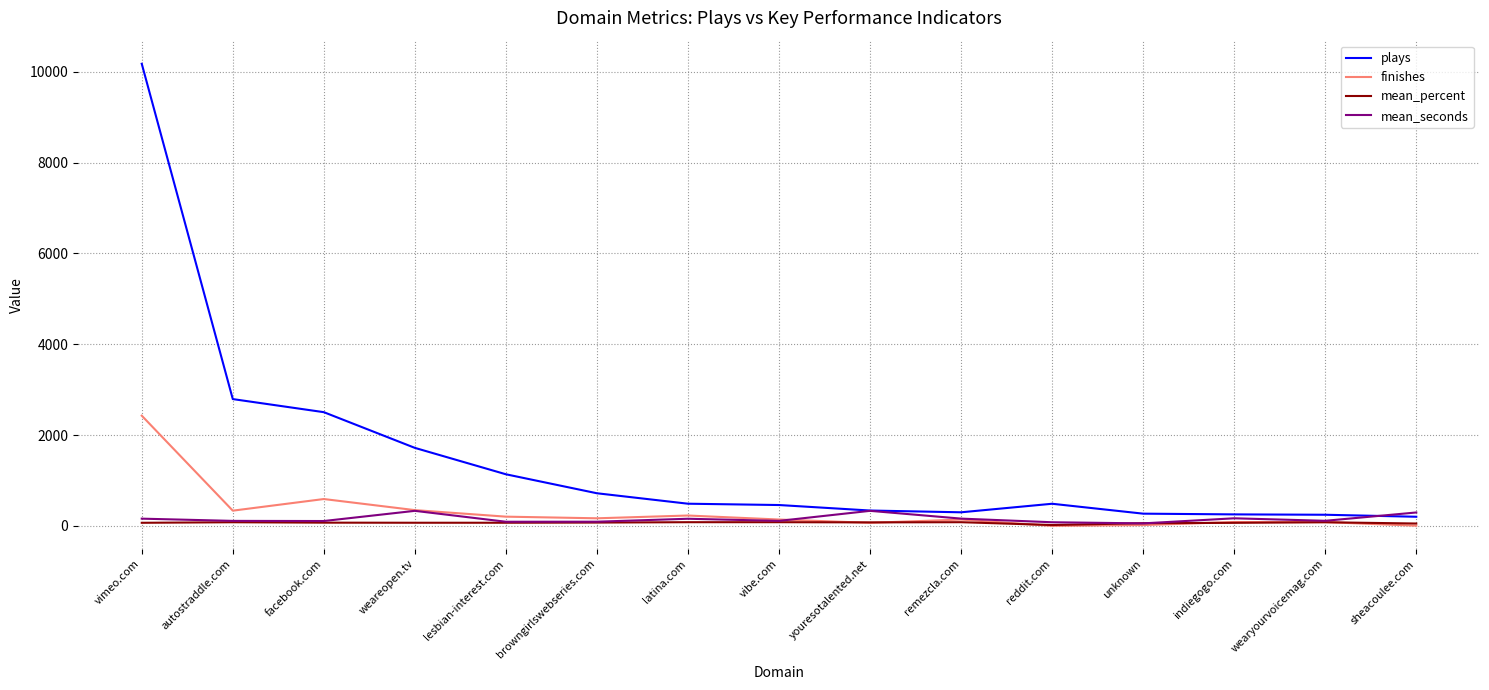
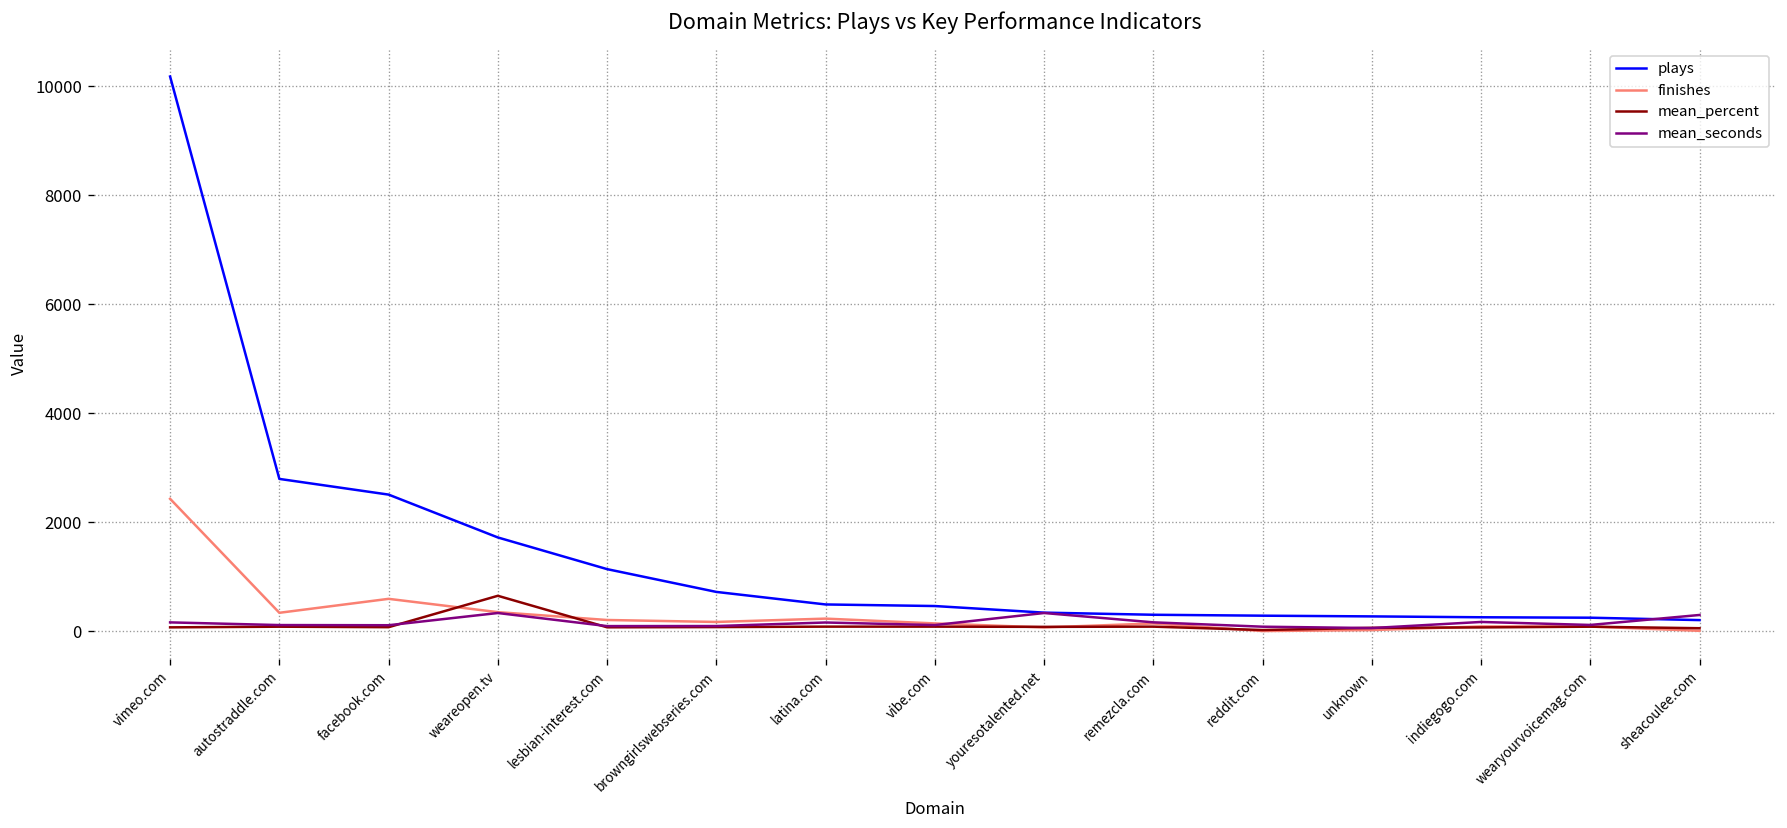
  {
    "plays": {
      "vimeo.com": 10200,
      "autostraddle.com": 2800,
      "facebook.com": 2500,
      "weareopen.tv": 1700,
      "lesbian-interest.com": 1100,
      "browngirlswebseries.com": 700,
      "latina.com": 500,
      "vibe.com": 500,
      "remezcla.com": 300,
-     "reddit.com": 500,
+     "reddit.com": 300,
      "unknown": 300,
      "indiegogo.com": 300,
      "wearyourvoicemag.com": 200,
      "sheacoulee.com": 200
    },
    "finishes": {
      "vimeo.com": 2400,
      "autostraddle.com": 300,
      "facebook.com": 600,
      "lesbian-interest.com": 200,
      "browngirlswebseries.com": 200,
      "latina.com": 200
    },
    "mean_percent": {
      "vimeo.com": 100,
-     "weareopen.tv": 100,
+     "weareopen.tv": 600,
      "latina.com": 100,
      "remezcla.com": 100
    },
    "mean_seconds": {
      "vimeo.com": 200,
      "latina.com": 200,
      "reddit.com": 100,
      "indiegogo.com": 200,
      "sheacoulee.com": 300
    }
  }
